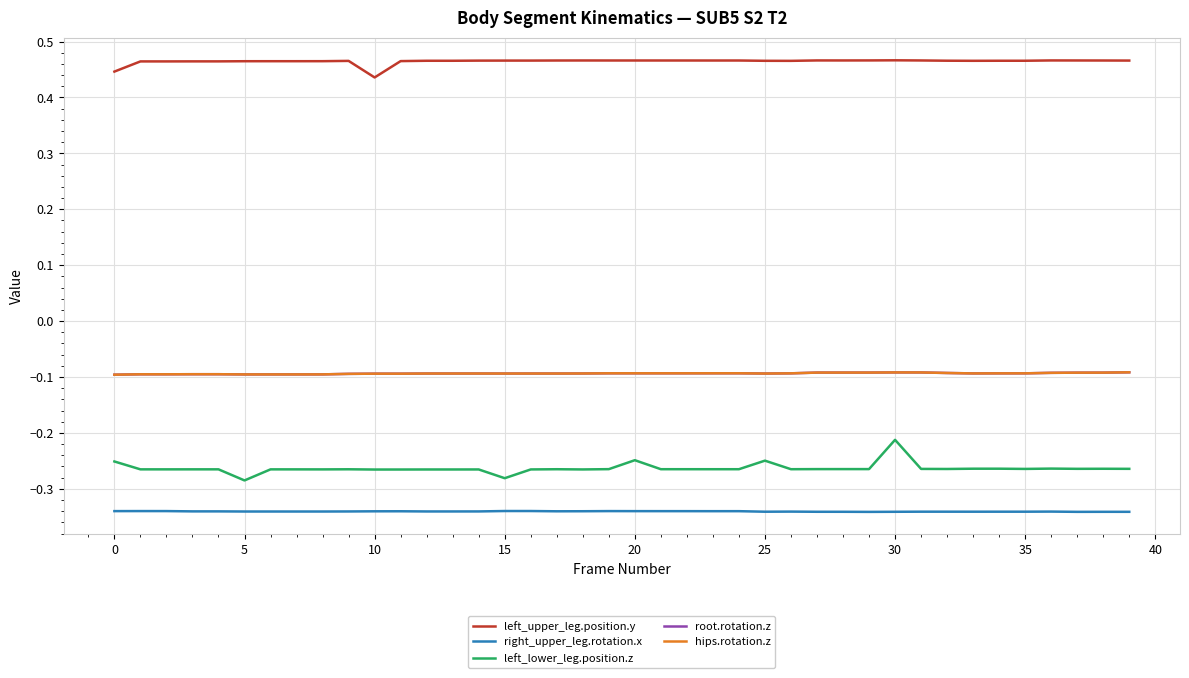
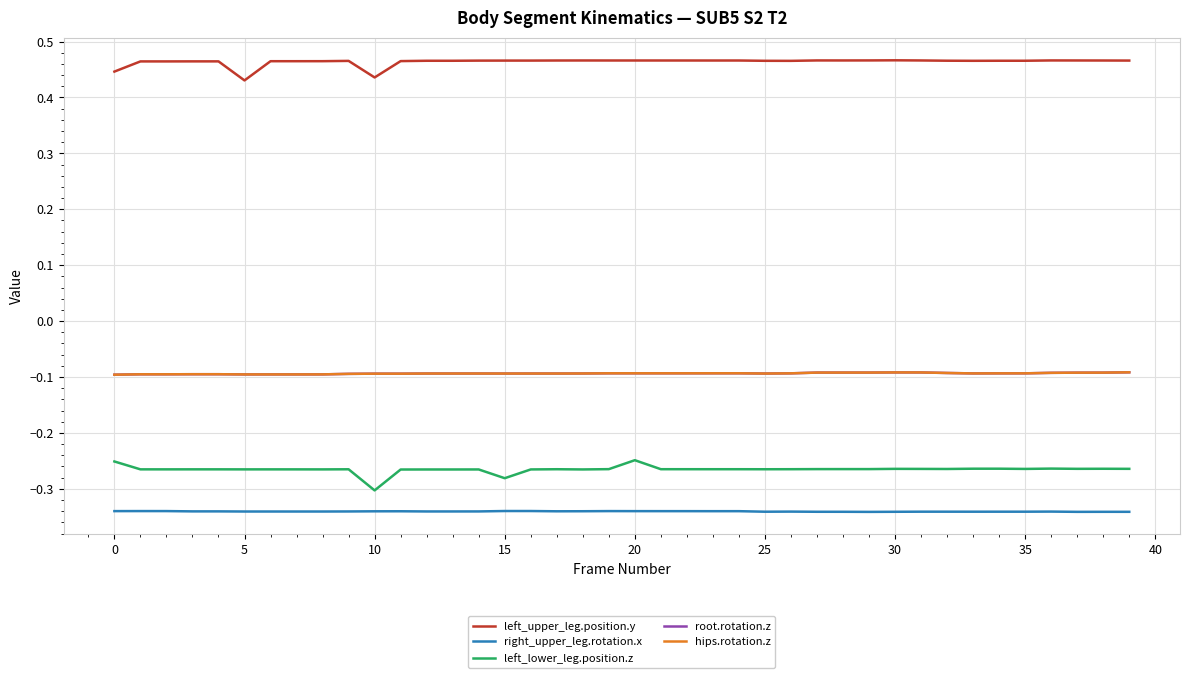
  {
    "left_upper_leg.position.y": {
      "0": 0.45,
-     "5": 0.46,
+     "5": 0.43,
      "10": 0.44,
      "15": 0.47,
      "20": 0.47,
      "25": 0.47,
      "30": 0.47,
      "35": 0.47
    },
    "right_upper_leg.rotation.x": {
      "0": -0.34,
      "5": -0.34,
      "10": -0.34,
      "15": -0.34,
      "20": -0.34,
      "25": -0.34,
      "30": -0.34,
      "35": -0.34
    },
    "left_lower_leg.position.z": {
      "0": -0.25,
-     "5": -0.29,
-     "10": -0.27,
+     "5": -0.27,
+     "10": -0.30,
      "15": -0.28,
      "20": -0.25,
-     "25": -0.25,
-     "30": -0.21,
+     "25": -0.27,
+     "30": -0.26,
      "35": -0.26
    },
    "hips.rotation.z": {
      "0": -0.10,
      "5": -0.10,
      "10": -0.09,
      "15": -0.09,
      "20": -0.09,
      "25": -0.09,
      "30": -0.09,
      "35": -0.09
    }
  }
